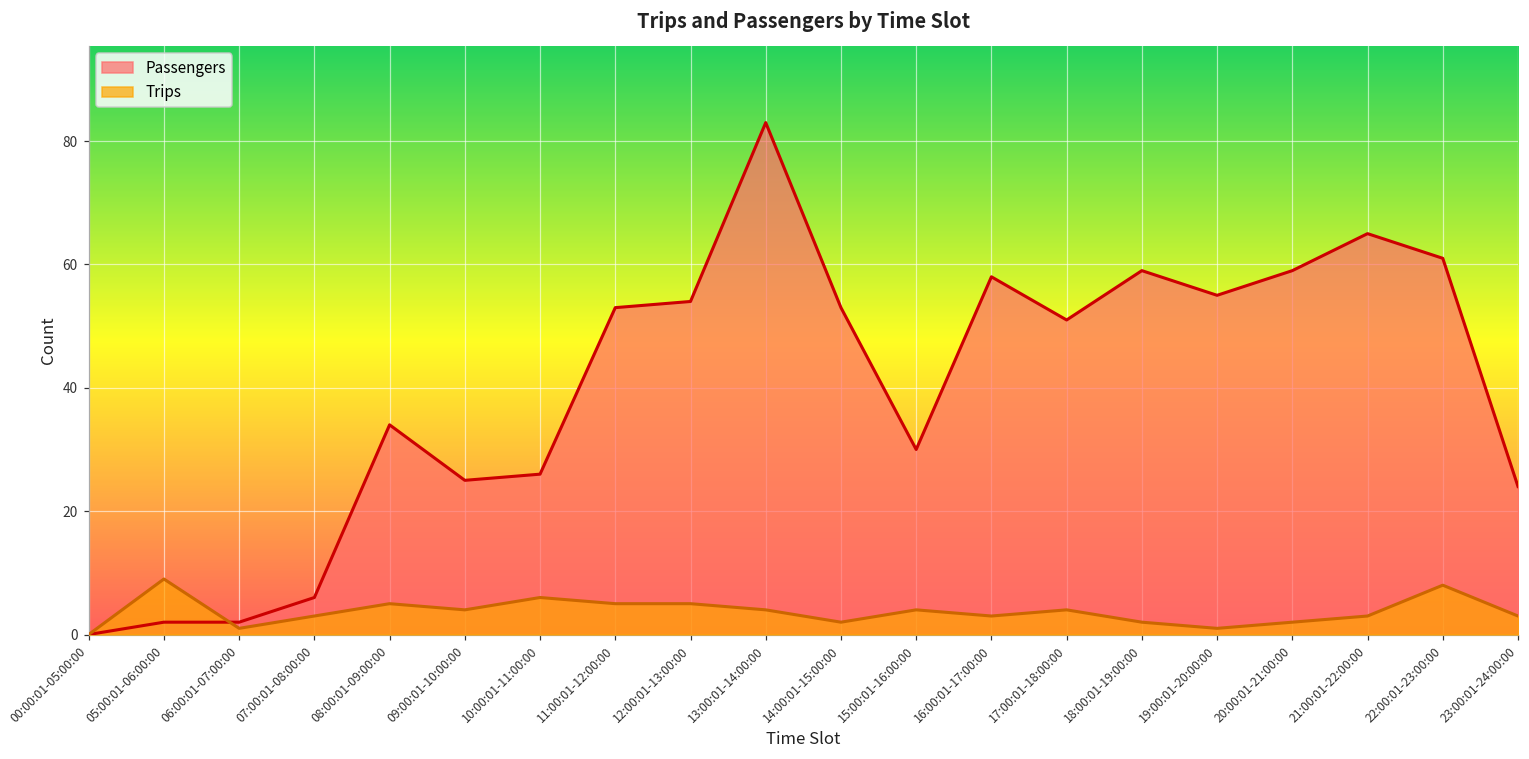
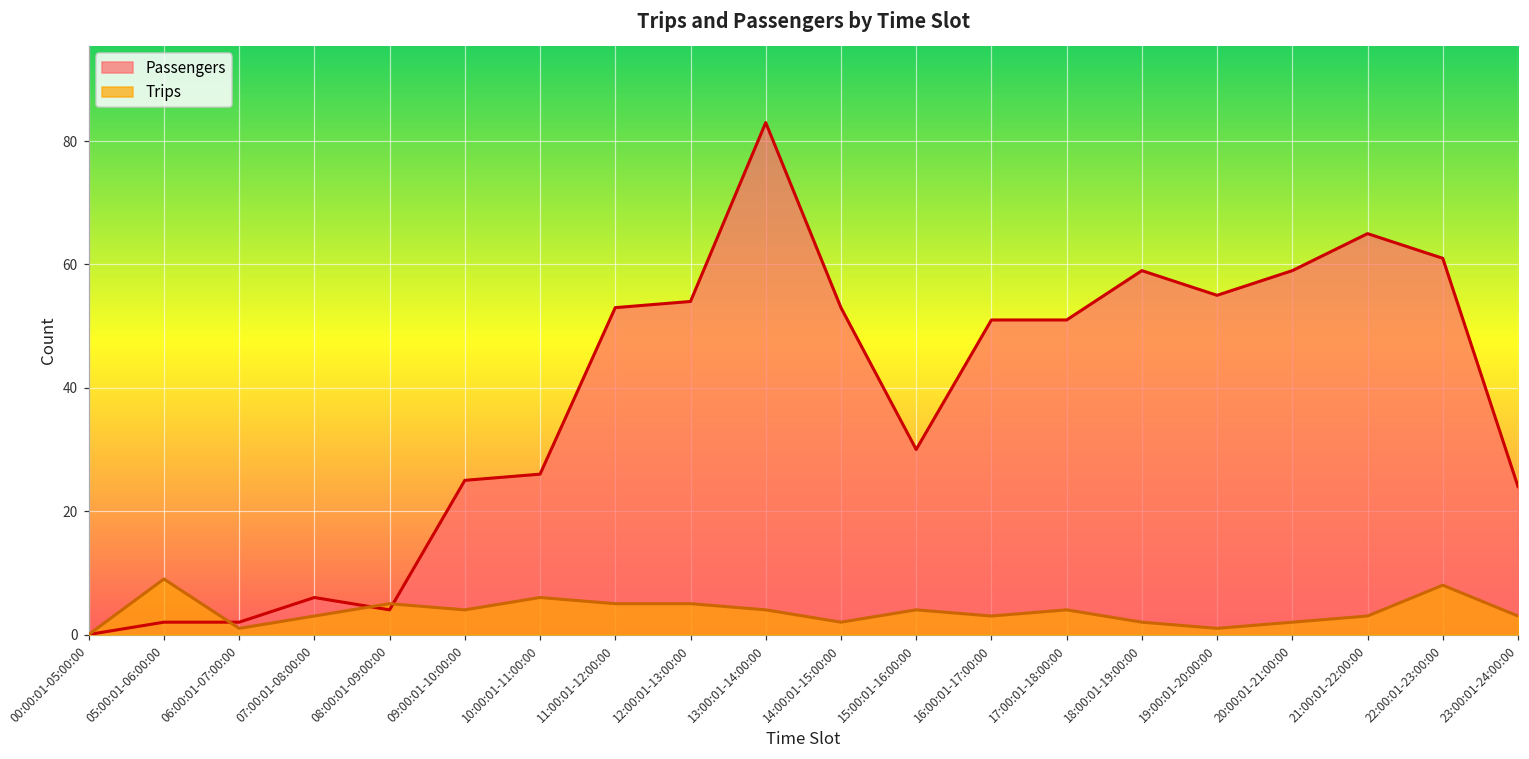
  {
    "Passengers": {
      "05:00:01-06:00:00": 2,
      "06:00:01-07:00:00": 2,
      "07:00:01-08:00:00": 6,
-     "08:00:01-09:00:00": 34,
+     "08:00:01-09:00:00": 4,
      "09:00:01-10:00:00": 25,
      "10:00:01-11:00:00": 26,
      "11:00:01-12:00:00": 53,
      "12:00:01-13:00:00": 54,
      "13:00:01-14:00:00": 83,
      "14:00:01-15:00:00": 53,
      "15:00:01-16:00:00": 30,
-     "16:00:01-17:00:00": 58,
+     "16:00:01-17:00:00": 51,
      "17:00:01-18:00:00": 51,
      "18:00:01-19:00:00": 59,
      "19:00:01-20:00:00": 55,
      "20:00:01-21:00:00": 59,
      "21:00:01-22:00:00": 65,
      "22:00:01-23:00:00": 61,
      "23:00:01-24:00:00": 24
    },
    "Trips": {
      "05:00:01-06:00:00": 9,
      "06:00:01-07:00:00": 1,
      "07:00:01-08:00:00": 3,
      "08:00:01-09:00:00": 5,
      "09:00:01-10:00:00": 4,
      "10:00:01-11:00:00": 6,
      "11:00:01-12:00:00": 5,
      "12:00:01-13:00:00": 5,
      "13:00:01-14:00:00": 4,
      "14:00:01-15:00:00": 2,
      "15:00:01-16:00:00": 4,
      "16:00:01-17:00:00": 3,
      "17:00:01-18:00:00": 4,
      "18:00:01-19:00:00": 2,
      "19:00:01-20:00:00": 1,
      "20:00:01-21:00:00": 2,
      "21:00:01-22:00:00": 3,
      "22:00:01-23:00:00": 8,
      "23:00:01-24:00:00": 3
    }
  }
